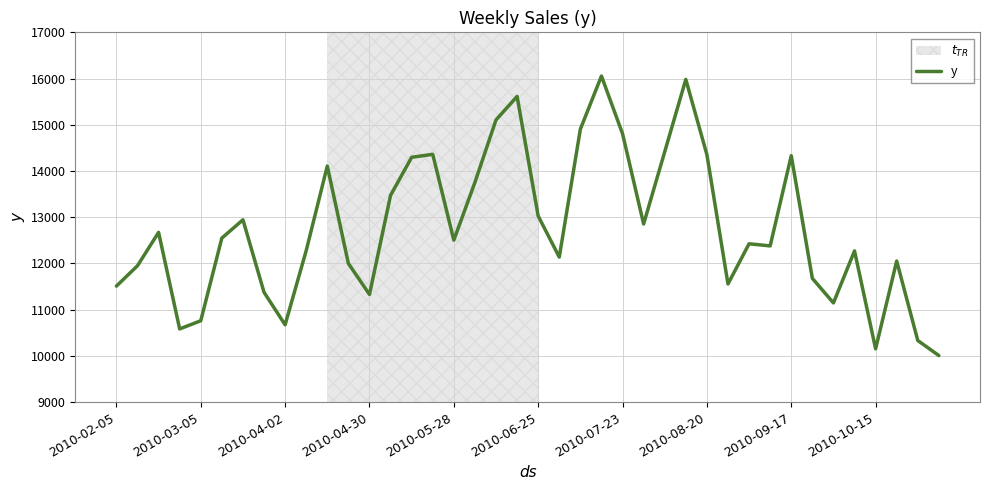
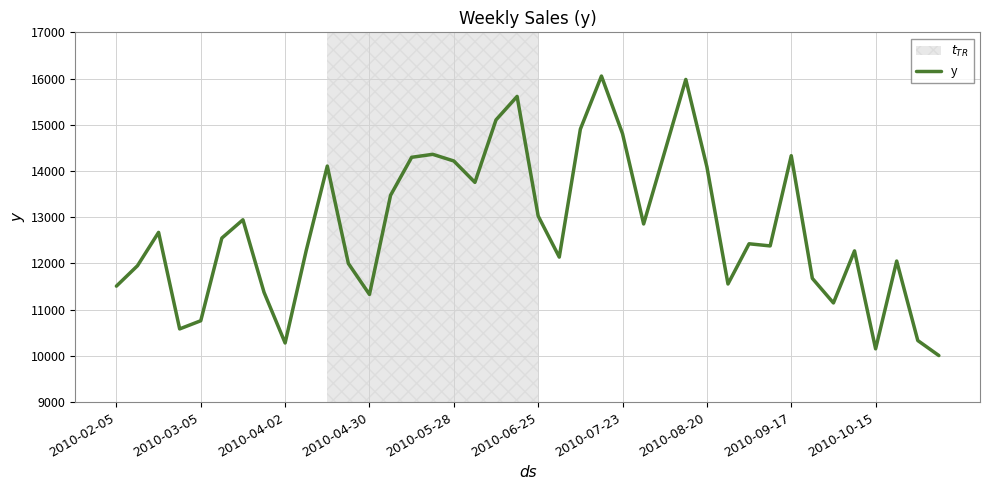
  {
    "2010-02-05": 11500,
    "2010-03-05": 10800,
-   "2010-04-02": 10700,
+   "2010-04-02": 10300,
    "2010-04-30": 11300,
-   "2010-05-28": 12500,
+   "2010-05-28": 14200,
    "2010-06-25": 13000,
    "2010-07-23": 14800,
-   "2010-08-20": 14400,
+   "2010-08-20": 14100,
    "2010-09-17": 14300,
    "2010-10-15": 10200
  }
